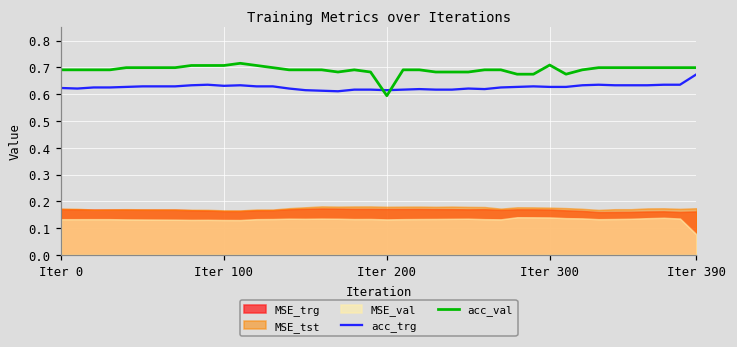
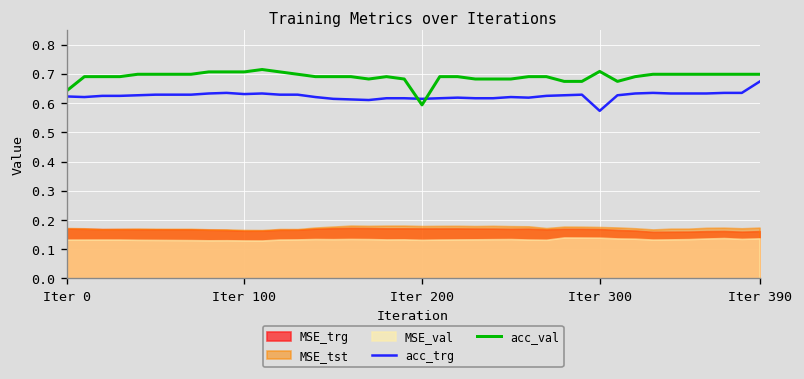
  {
    "acc_trg": {
      "Iter 0": 0.62,
      "Iter 100": 0.63,
      "Iter 200": 0.62,
-     "Iter 300": 0.63,
+     "Iter 300": 0.57,
      "Iter 390": 0.67
    },
    "MSE_trg": {
      "Iter 390": 0.16
    },
    "acc_val": {
-     "Iter 0": 0.69,
+     "Iter 0": 0.64,
      "Iter 100": 0.71,
      "Iter 200": 0.59,
      "Iter 300": 0.71,
      "Iter 390": 0.70
    },
    "MSE_tst": {
      "Iter 390": 0.17
    },
    "MSE_val": {
      "Iter 0": 0.13,
      "Iter 100": 0.13,
      "Iter 200": 0.13,
      "Iter 300": 0.14,
-     "Iter 390": 0.08
+     "Iter 390": 0.14
    }
  }
